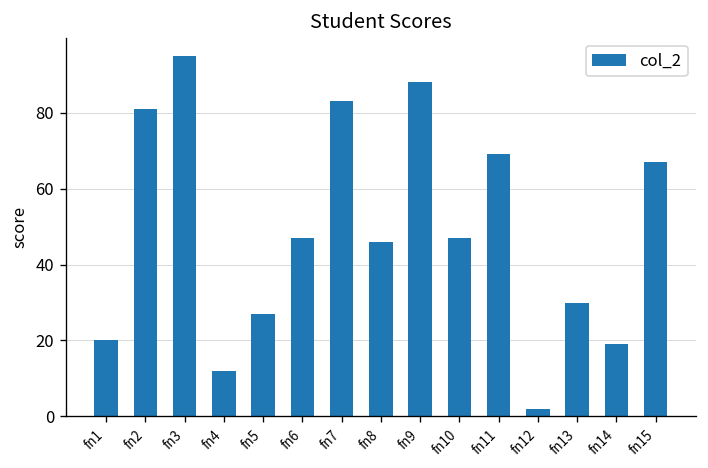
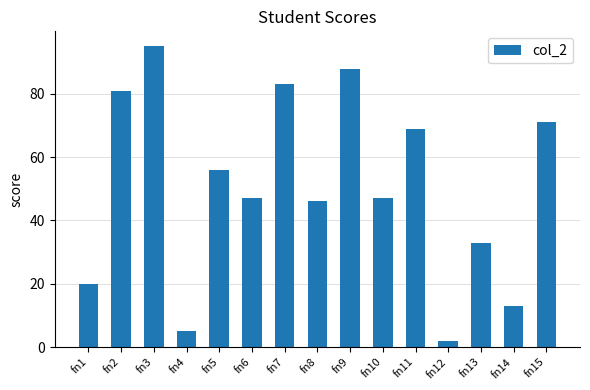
  {
    "fn1": 20,
    "fn2": 81,
    "fn3": 95,
-   "fn4": 12,
-   "fn5": 27,
+   "fn4": 5,
+   "fn5": 56,
    "fn6": 47,
    "fn7": 83,
    "fn8": 46,
    "fn9": 88,
    "fn10": 47,
    "fn11": 69,
    "fn12": 2,
-   "fn13": 30,
-   "fn14": 19,
-   "fn15": 67
+   "fn13": 33,
+   "fn14": 13,
+   "fn15": 71
  }
